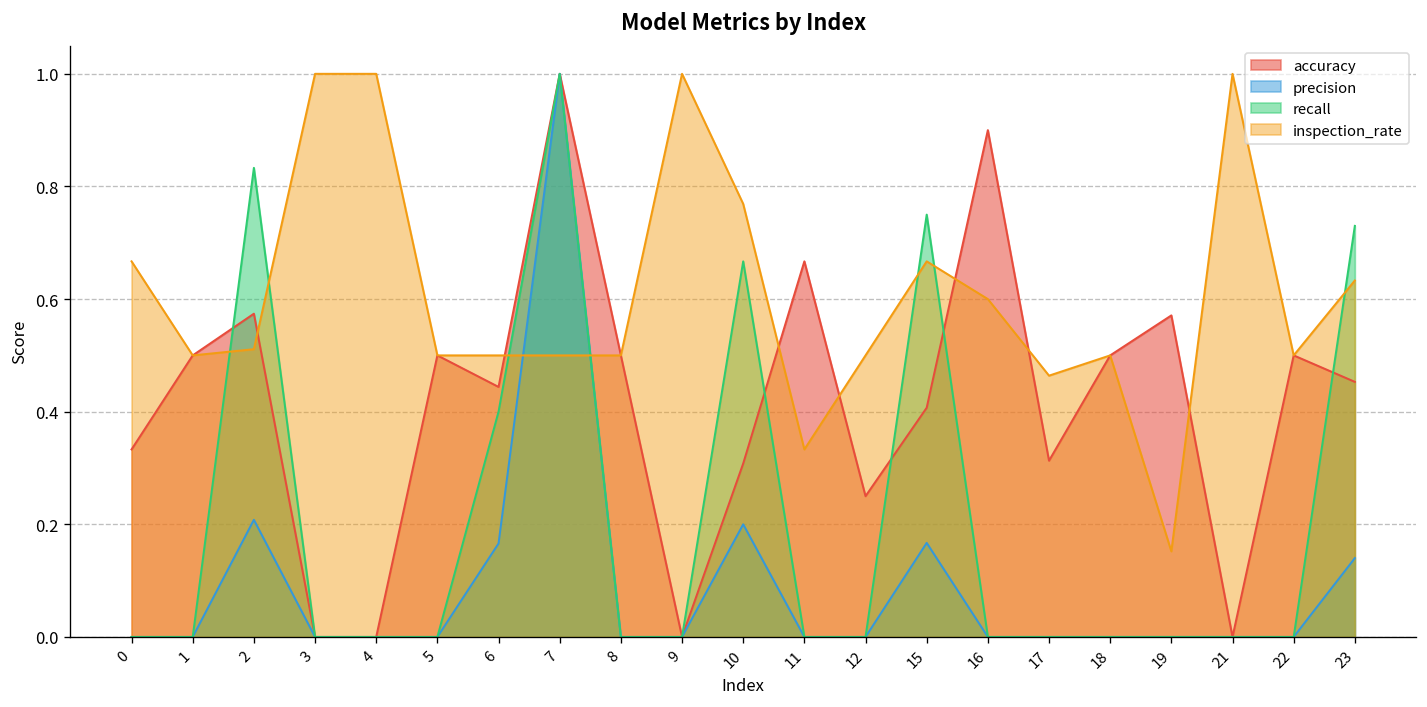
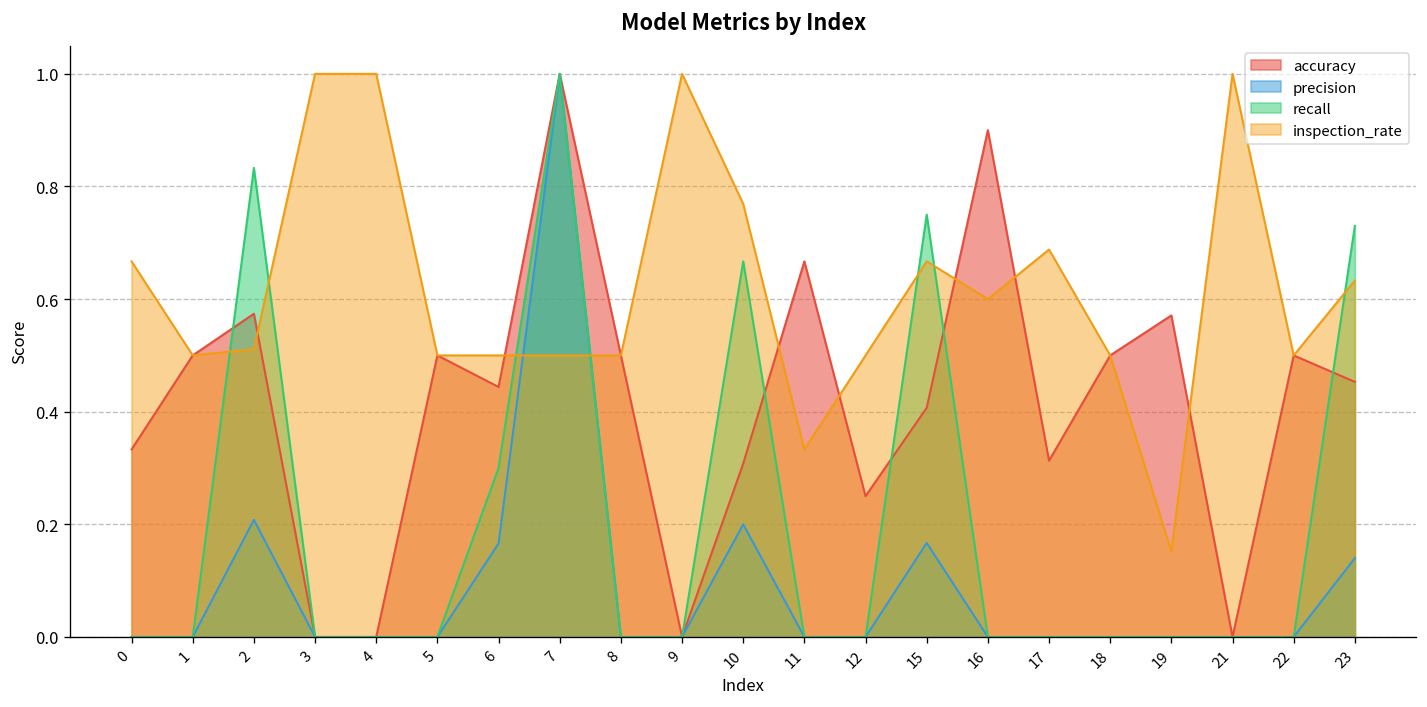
  {
    "accuracy": {
      "0": 0.33,
      "2": 0.57,
      "6": 0.44,
      "10": 0.31,
      "11": 0.67,
      "12": 0.25,
      "15": 0.41,
      "16": 0.90,
      "17": 0.31,
      "19": 0.57,
      "23": 0.45
    },
    "precision": {
      "2": 0.21,
      "6": 0.17,
      "10": 0.20,
      "15": 0.17,
      "23": 0.14
    },
    "recall": {
      "2": 0.83,
-     "6": 0.4,
+     "6": 0.3,
      "10": 0.67,
      "15": 0.75,
      "23": 0.73
    },
    "inspection_rate": {
      "0": 0.67,
      "2": 0.51,
      "3": 1.00,
      "4": 1.00,
      "6": 0.50,
      "7": 0.50,
      "9": 1.00,
      "10": 0.77,
      "11": 0.33,
      "12": 0.50,
      "15": 0.67,
      "16": 0.60,
-     "17": 0.46,
+     "17": 0.69,
      "19": 0.15,
      "21": 1.00,
      "23": 0.63
    }
  }
